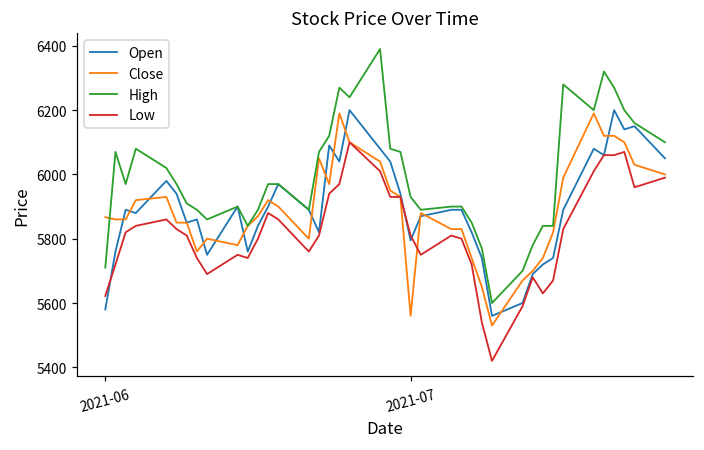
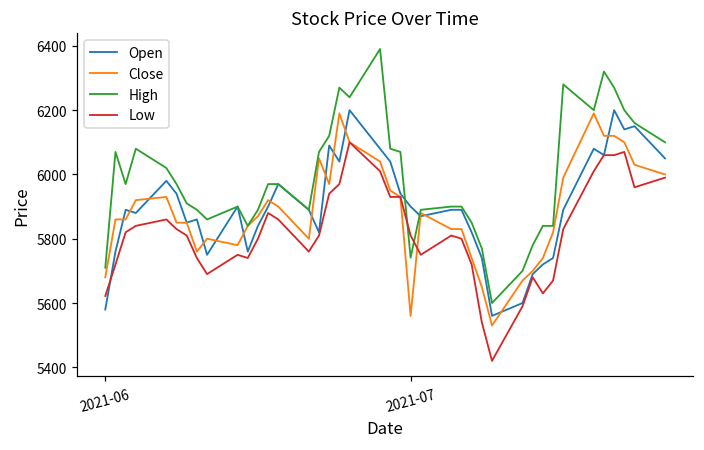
  {
    "Open": {
      "2021-06": 5580,
-     "2021-07": 5800
+     "2021-07": 5900
    },
    "Close": {
-     "2021-06": 5870,
+     "2021-06": 5680,
      "2021-07": 5560
    },
    "High": {
      "2021-06": 5710,
-     "2021-07": 5930
+     "2021-07": 5740
    },
    "Low": {
      "2021-06": 5620,
      "2021-07": 5810
    }
  }
